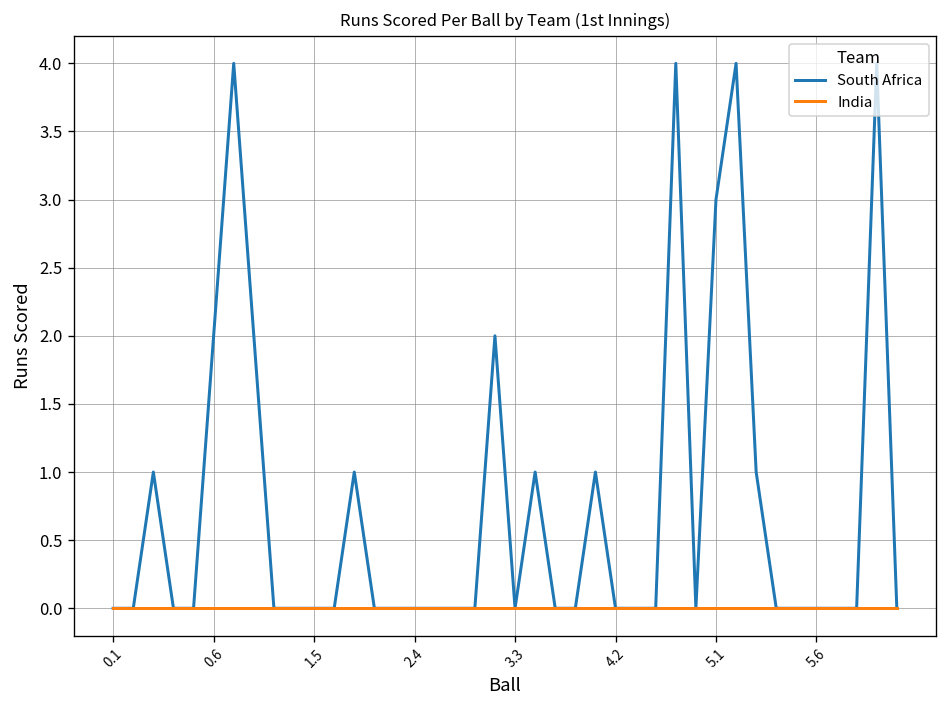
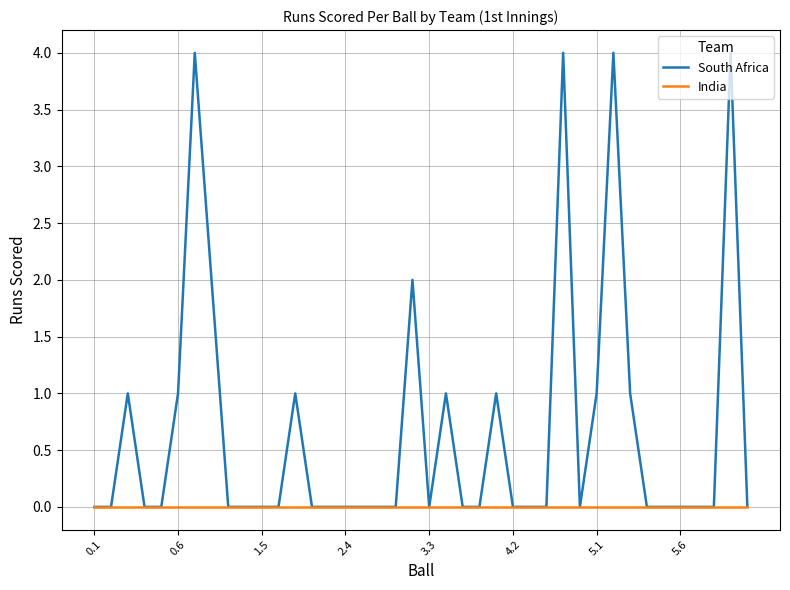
  {
    "South Africa": {
-     "0.6": 2,
-     "5.1": 3
+     "0.6": 1,
+     "5.1": 1
    },
    "India": {
      "0.6": 0,
      "5.1": 0
    }
  }
